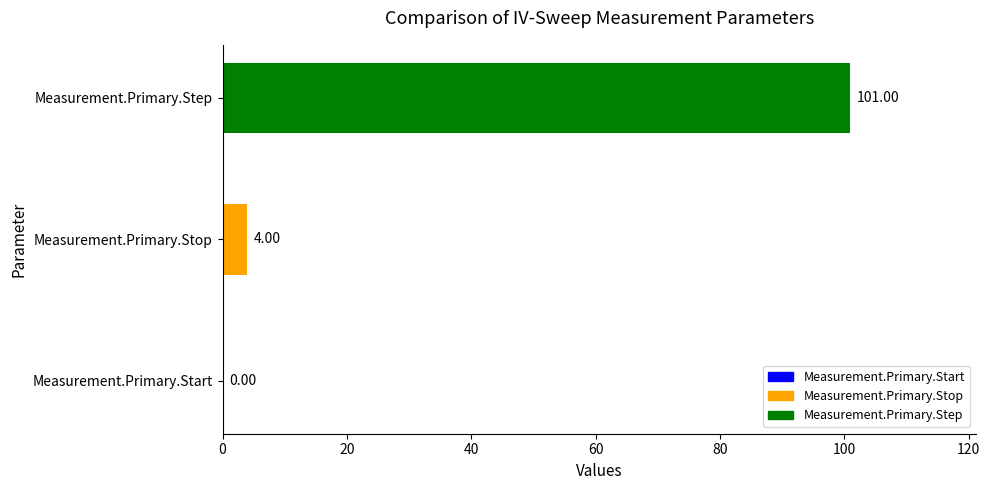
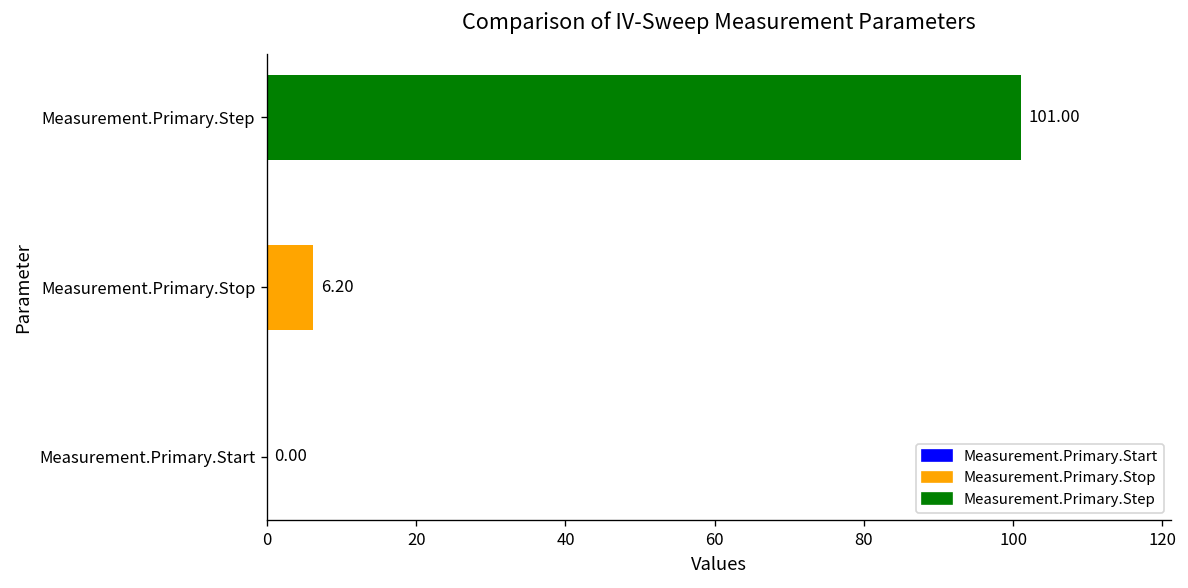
  {
    "Measurement.Primary.Step": 101.00,
-   "Measurement.Primary.Stop": 4.00,
+   "Measurement.Primary.Stop": 6.20,
    "Measurement.Primary.Start": 0.00
  }
